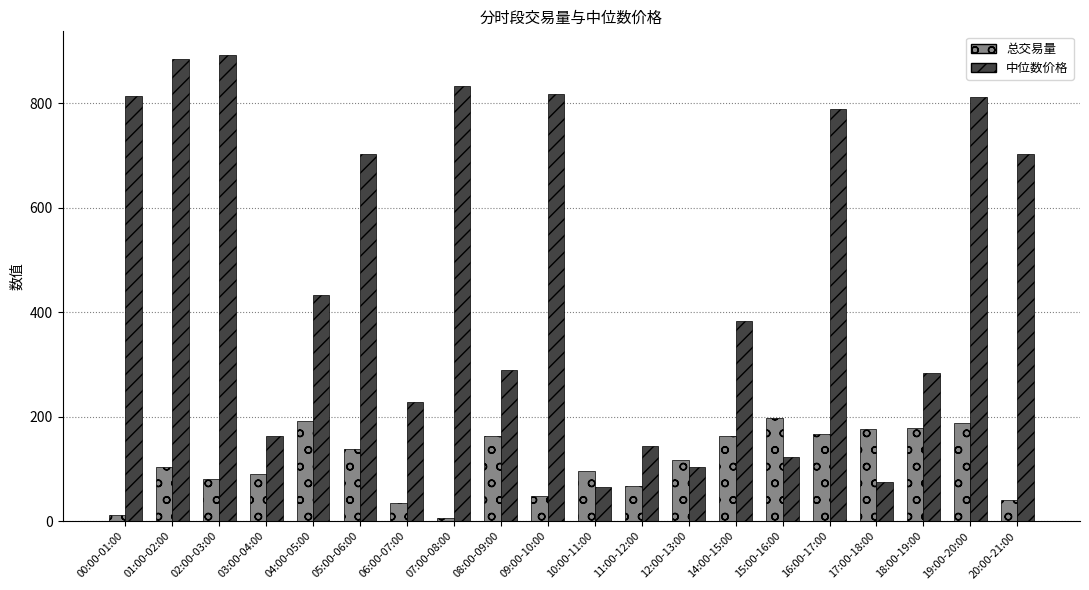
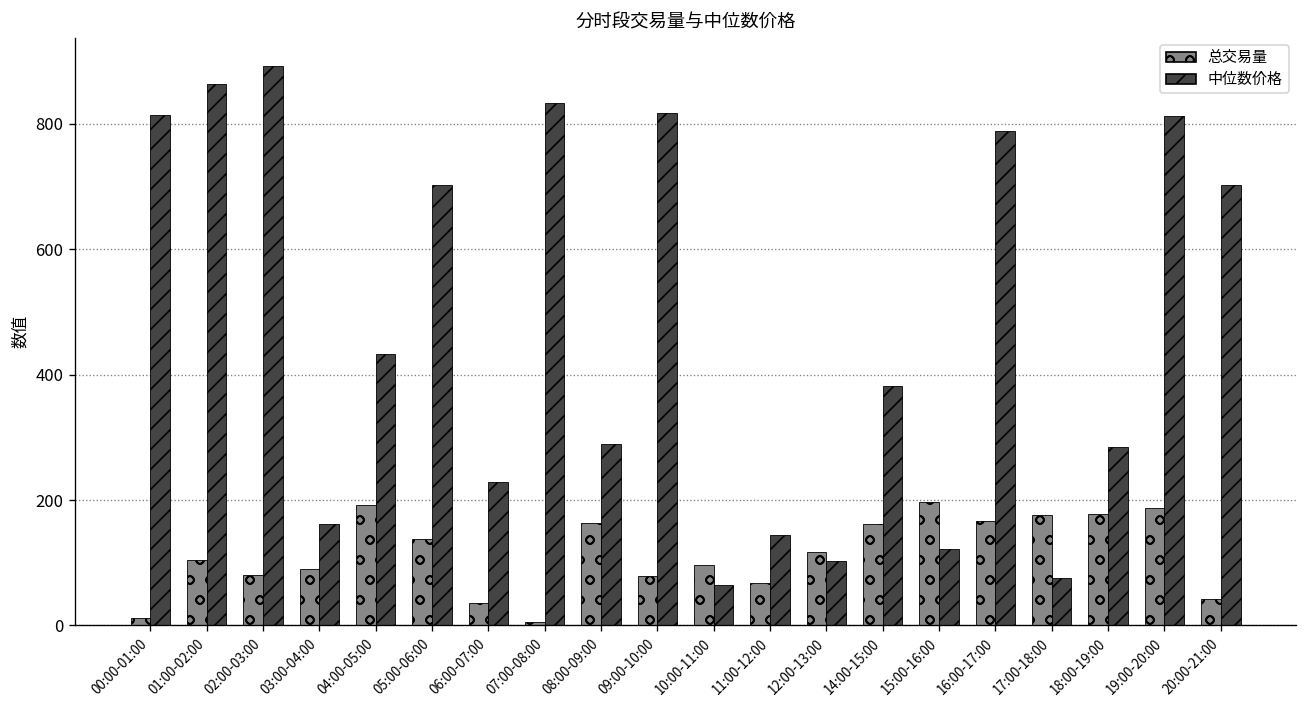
  {
    "总交易量": {
      "00:00-01:00": 10,
      "01:00-02:00": 100,
      "02:00-03:00": 80,
      "03:00-04:00": 90,
      "04:00-05:00": 190,
      "05:00-06:00": 140,
      "06:00-07:00": 40,
      "07:00-08:00": 10,
      "08:00-09:00": 160,
-     "09:00-10:00": 50,
+     "09:00-10:00": 80,
      "10:00-11:00": 100,
      "11:00-12:00": 70,
      "12:00-13:00": 120,
      "14:00-15:00": 160,
      "15:00-16:00": 200,
      "16:00-17:00": 170,
      "17:00-18:00": 180,
      "18:00-19:00": 180,
      "19:00-20:00": 190,
      "20:00-21:00": 40
    },
    "中位数价格": {
      "00:00-01:00": 810,
-     "01:00-02:00": 880,
+     "01:00-02:00": 860,
      "02:00-03:00": 890,
      "03:00-04:00": 160,
      "04:00-05:00": 430,
      "05:00-06:00": 700,
      "06:00-07:00": 230,
      "07:00-08:00": 830,
      "08:00-09:00": 290,
      "09:00-10:00": 820,
      "10:00-11:00": 60,
      "11:00-12:00": 140,
      "12:00-13:00": 100,
      "14:00-15:00": 380,
      "15:00-16:00": 120,
      "16:00-17:00": 790,
      "17:00-18:00": 80,
      "18:00-19:00": 280,
      "19:00-20:00": 810,
      "20:00-21:00": 700
    }
  }
